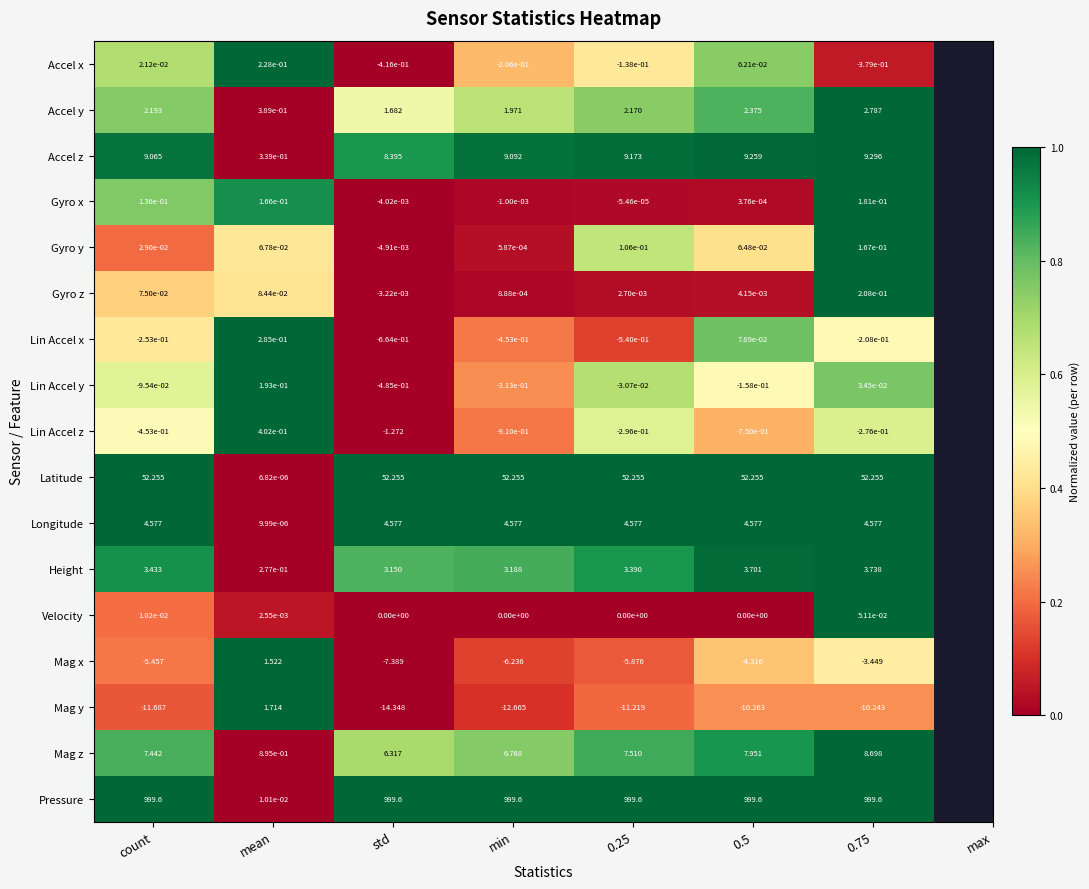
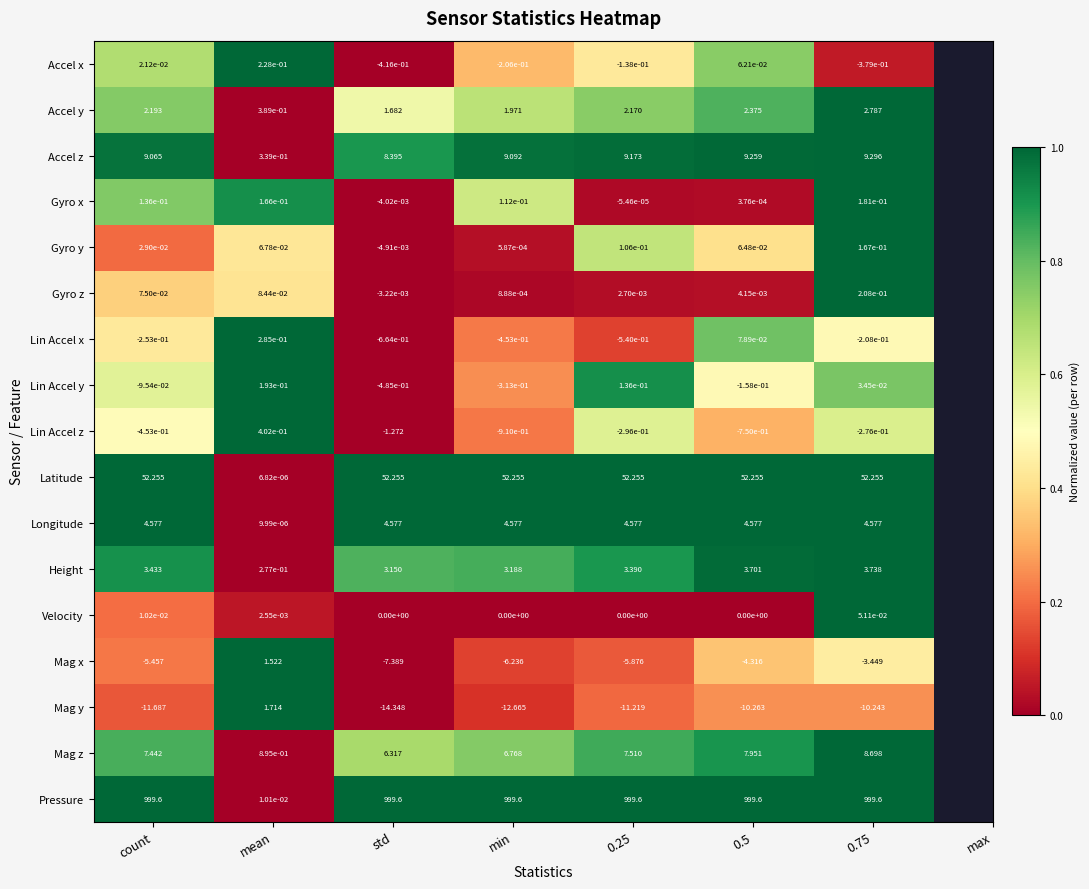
  {
    "Accel x": {
      "count": "2.12e-02",
      "mean": "2.28e-01",
      "std": "-4.16e-01",
      "min": "-2.06e-01",
      "0.25": "-1.38e-01",
      "0.5": "6.21e-02",
      "0.75": "-3.79e-01"
    },
    "Accel y": {
      "count": "2.193",
      "mean": "3.89e-01",
      "std": "1.682",
      "min": "1.971",
      "0.25": "2.170",
      "0.5": "2.375",
      "0.75": "2.787"
    },
    "Accel z": {
      "count": "9.065",
      "mean": "3.39e-01",
      "std": "8.395",
      "min": "9.092",
      "0.25": "9.173",
      "0.5": "9.259",
      "0.75": "9.296"
    },
    "Gyro x": {
      "count": "1.36e-01",
      "mean": "1.66e-01",
      "std": "-4.02e-03",
-     "min": "-1.00e-03",
+     "min": "1.12e-01",
      "0.25": "-5.46e-05",
      "0.5": "3.76e-04",
      "0.75": "1.81e-01"
    },
    "Gyro y": {
      "count": "2.90e-02",
      "mean": "6.78e-02",
      "std": "-4.91e-03",
      "min": "5.87e-04",
      "0.25": "1.06e-01",
      "0.5": "6.48e-02",
      "0.75": "1.67e-01"
    },
    "Gyro z": {
      "count": "7.50e-02",
      "mean": "8.44e-02",
      "std": "-3.22e-03",
      "min": "8.88e-04",
      "0.25": "2.70e-03",
      "0.5": "4.15e-03",
      "0.75": "2.08e-01"
    },
    "Lin Accel x": {
      "count": "-2.53e-01",
      "mean": "2.85e-01",
      "std": "-6.64e-01",
      "min": "-4.53e-01",
      "0.25": "-5.40e-01",
      "0.5": "7.89e-02",
      "0.75": "-2.08e-01"
    },
    "Lin Accel y": {
      "count": "-9.54e-02",
      "mean": "1.93e-01",
      "std": "-4.85e-01",
      "min": "-3.13e-01",
-     "0.25": "-3.07e-02",
+     "0.25": "1.36e-01",
      "0.5": "-1.58e-01",
      "0.75": "3.45e-02"
    },
    "Lin Accel z": {
      "count": "-4.53e-01",
      "mean": "4.02e-01",
      "std": "-1.272",
      "min": "-9.10e-01",
      "0.25": "-2.96e-01",
      "0.5": "-7.50e-01",
      "0.75": "-2.76e-01"
    },
    "Latitude": {
      "count": "52.255",
      "mean": "6.82e-06",
      "std": "52.255",
      "min": "52.255",
      "0.25": "52.255",
      "0.5": "52.255",
      "0.75": "52.255"
    },
    "Longitude": {
      "count": "4.577",
      "mean": "9.99e-06",
      "std": "4.577",
      "min": "4.577",
      "0.25": "4.577",
      "0.5": "4.577",
      "0.75": "4.577"
    },
    "Height": {
      "count": "3.433",
      "mean": "2.77e-01",
      "std": "3.150",
      "min": "3.188",
      "0.25": "3.390",
      "0.5": "3.701",
      "0.75": "3.738"
    },
    "Velocity": {
      "count": "1.02e-02",
      "mean": "2.55e-03",
      "std": "0.00e+00",
      "min": "0.00e+00",
      "0.25": "0.00e+00",
      "0.5": "0.00e+00",
      "0.75": "5.11e-02"
    },
    "Mag x": {
      "count": "-5.457",
      "mean": "1.522",
      "std": "-7.389",
      "min": "-6.236",
      "0.25": "-5.876",
      "0.5": "-4.316",
      "0.75": "-3.449"
    },
    "Mag y": {
      "count": "-11.687",
      "mean": "1.714",
      "std": "-14.348",
      "min": "-12.665",
      "0.25": "-11.219",
      "0.5": "-10.263",
      "0.75": "-10.243"
    },
    "Mag z": {
      "count": "7.442",
      "mean": "8.95e-01",
      "std": "6.317",
      "min": "6.768",
      "0.25": "7.510",
      "0.5": "7.951",
      "0.75": "8.698"
    },
    "Pressure": {
      "count": "999.6",
      "mean": "1.01e-02",
      "std": "999.6",
      "min": "999.6",
      "0.25": "999.6",
      "0.5": "999.6",
      "0.75": "999.6"
    }
  }
